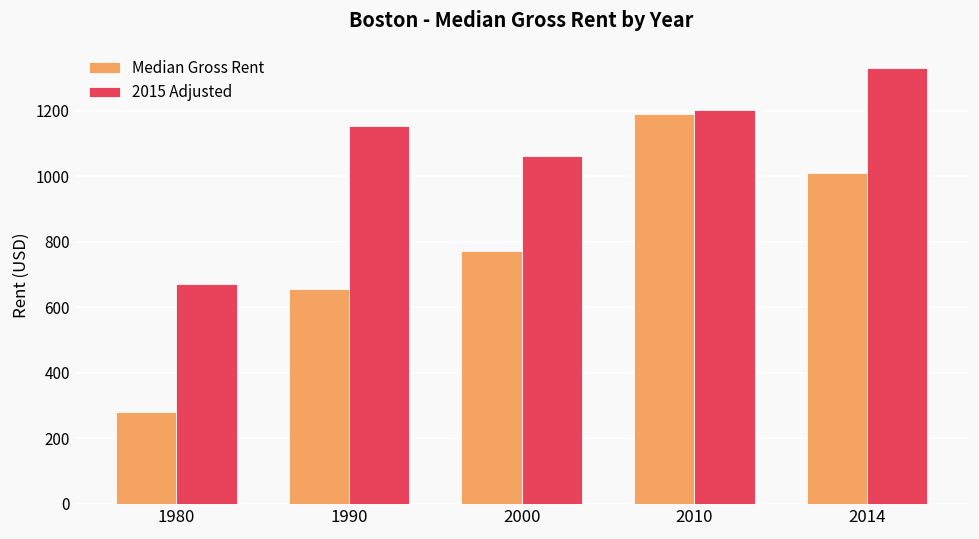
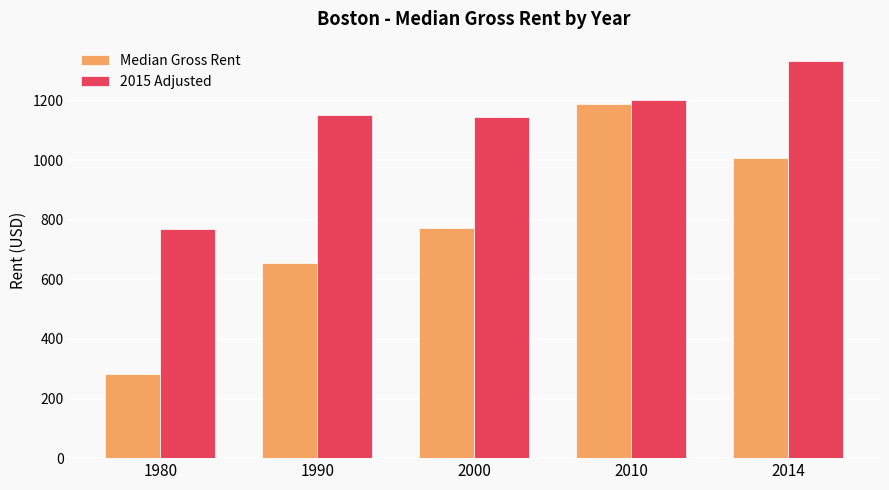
  {
    "Median Gross Rent": {
      "1980": 280,
      "1990": 660,
      "2000": 770,
      "2010": 1190,
      "2014": 1010
    },
    "2015 Adjusted": {
-     "1980": 670,
+     "1980": 770,
      "1990": 1150,
-     "2000": 1060,
+     "2000": 1150,
      "2010": 1200,
      "2014": 1330
    }
  }
